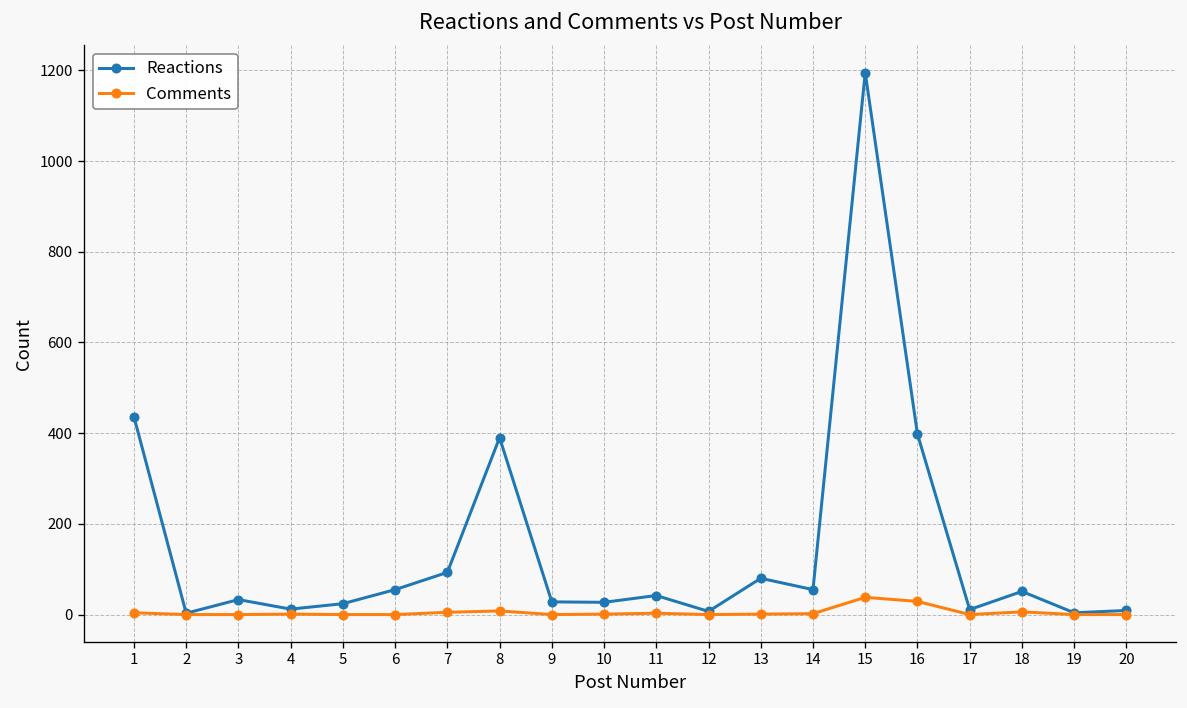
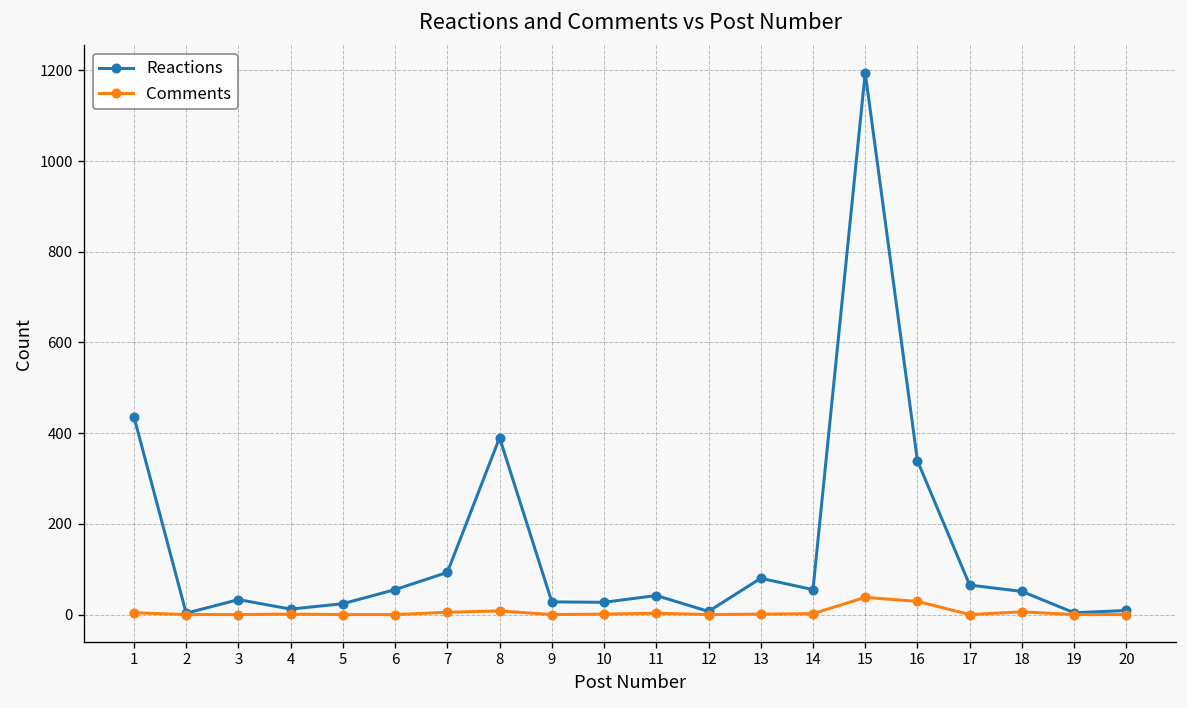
  {
    "Reactions": {
      "1": 440,
      "3": 30,
      "4": 10,
      "5": 20,
      "6": 60,
      "7": 90,
      "8": 390,
      "9": 30,
      "10": 30,
      "11": 40,
      "12": 10,
      "13": 80,
      "14": 60,
      "15": 1200,
-     "16": 400,
-     "17": 10,
+     "16": 340,
+     "17": 70,
      "18": 50,
      "20": 10
    },
    "Comments": {
      "1": 0,
      "3": 0,
      "4": 0,
      "5": 0,
      "6": 0,
      "7": 10,
      "8": 10,
      "9": 0,
      "10": 0,
      "11": 0,
      "12": 0,
      "13": 0,
      "14": 0,
      "15": 40,
      "16": 30,
      "17": 0,
      "18": 10,
      "20": 0
    }
  }
